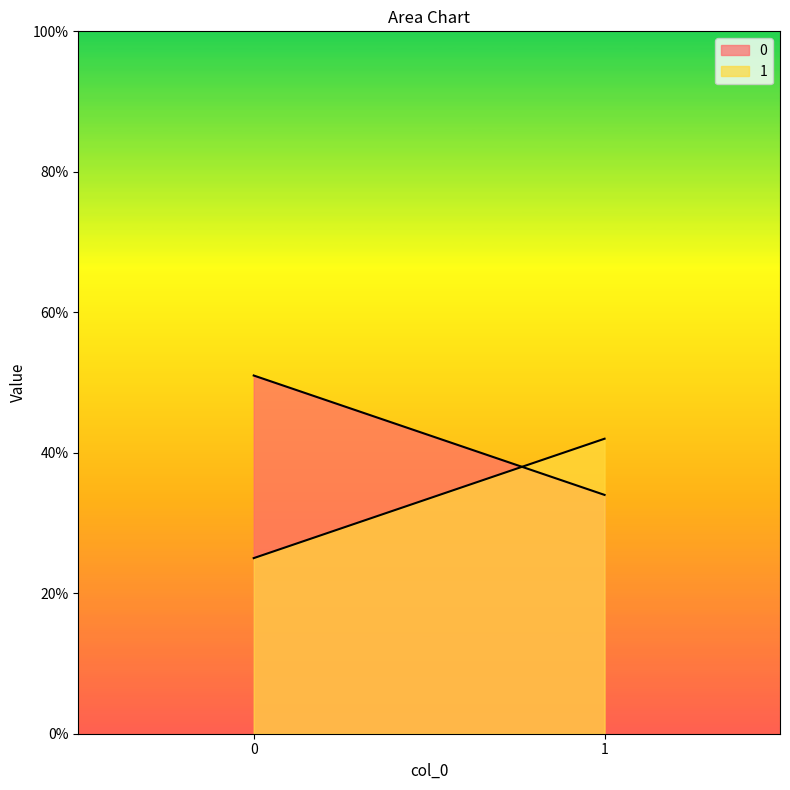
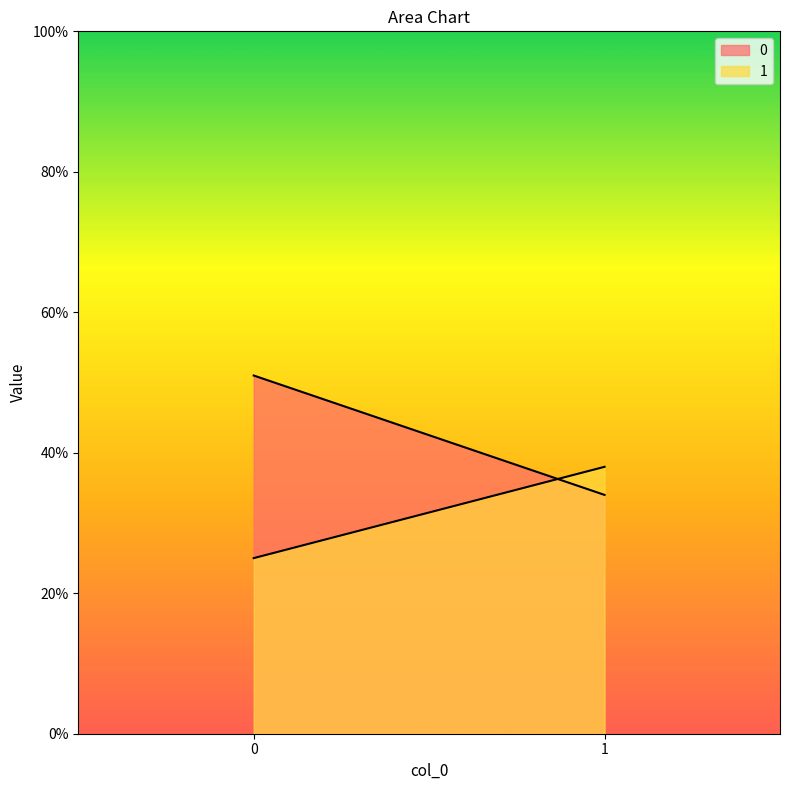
  {
    "0": {
      "0": "51%",
      "1": "34%"
    },
    "1": {
      "0": "25%",
-     "1": "42%"
+     "1": "38%"
    }
  }
